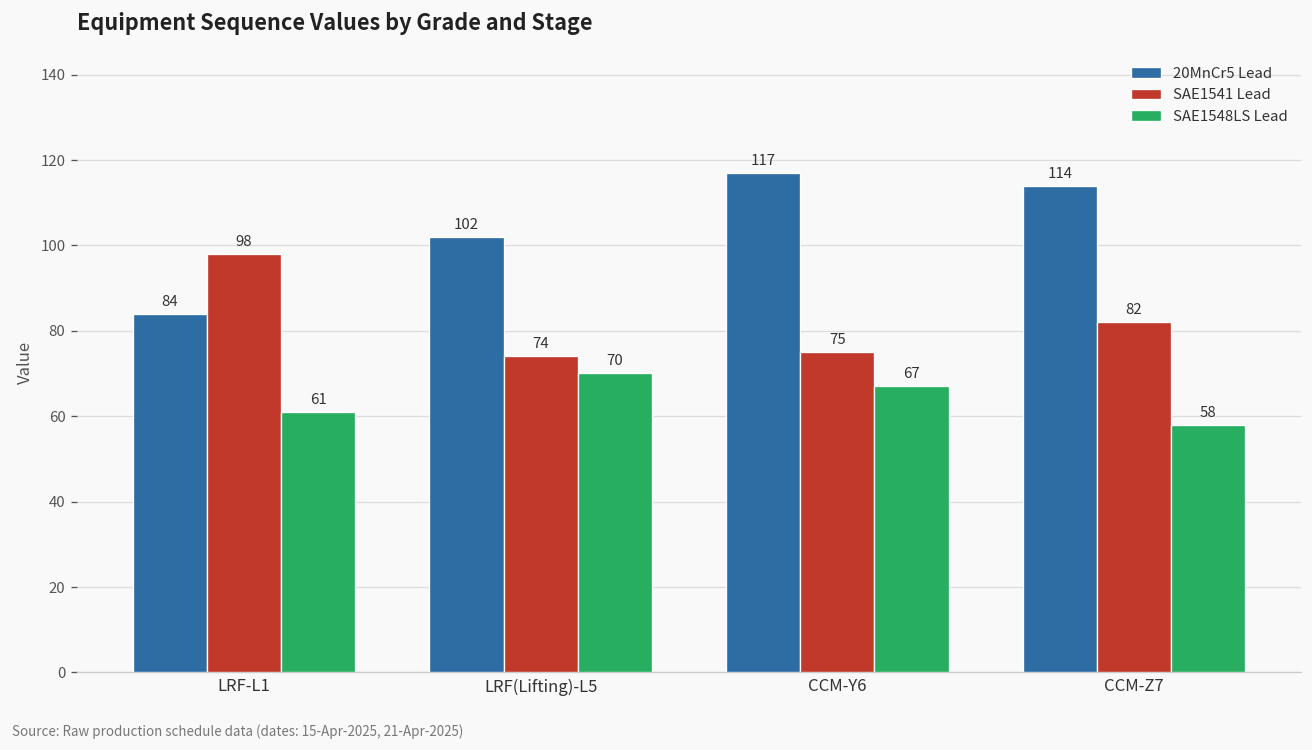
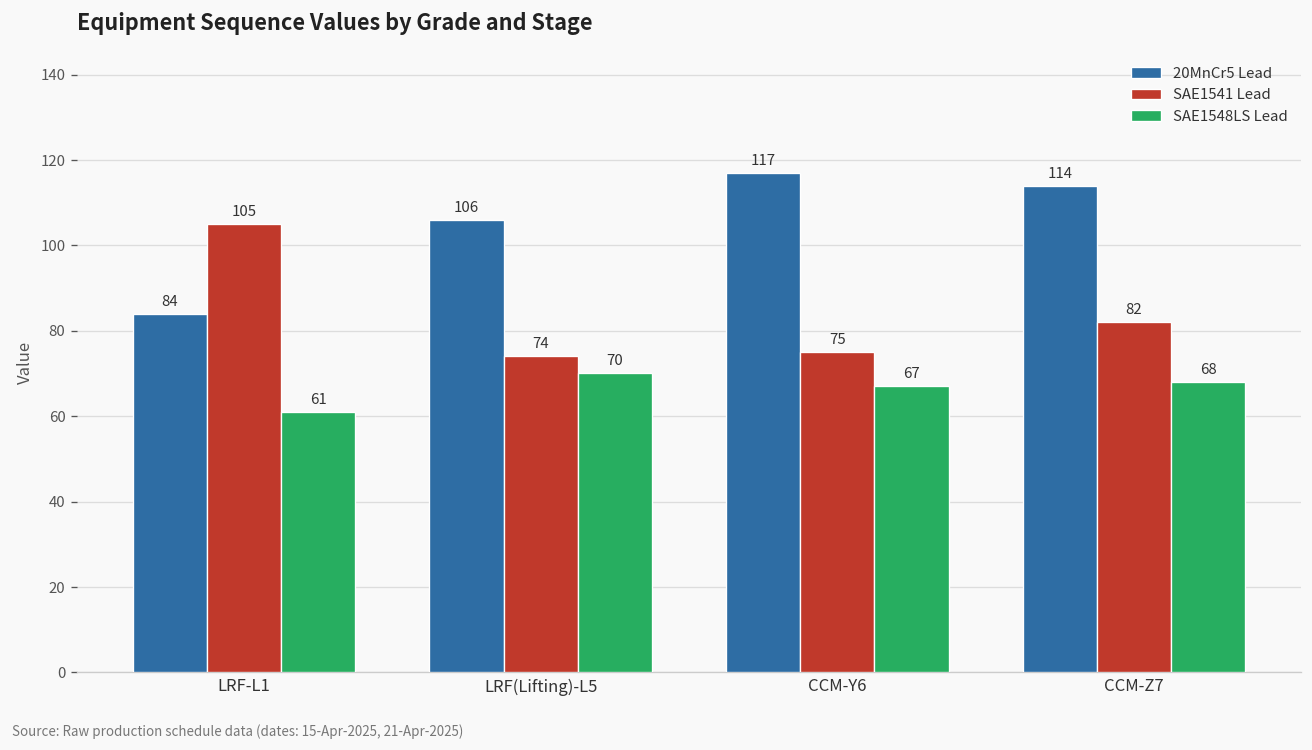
  {
    "20MnCr5 Lead": {
      "LRF-L1": 84,
-     "LRF(Lifting)-L5": 102,
+     "LRF(Lifting)-L5": 106,
      "CCM-Y6": 117,
      "CCM-Z7": 114
    },
    "SAE1541 Lead": {
-     "LRF-L1": 98,
+     "LRF-L1": 105,
      "LRF(Lifting)-L5": 74,
      "CCM-Y6": 75,
      "CCM-Z7": 82
    },
    "SAE1548LS Lead": {
      "LRF-L1": 61,
      "LRF(Lifting)-L5": 70,
      "CCM-Y6": 67,
-     "CCM-Z7": 58
+     "CCM-Z7": 68
    }
  }
